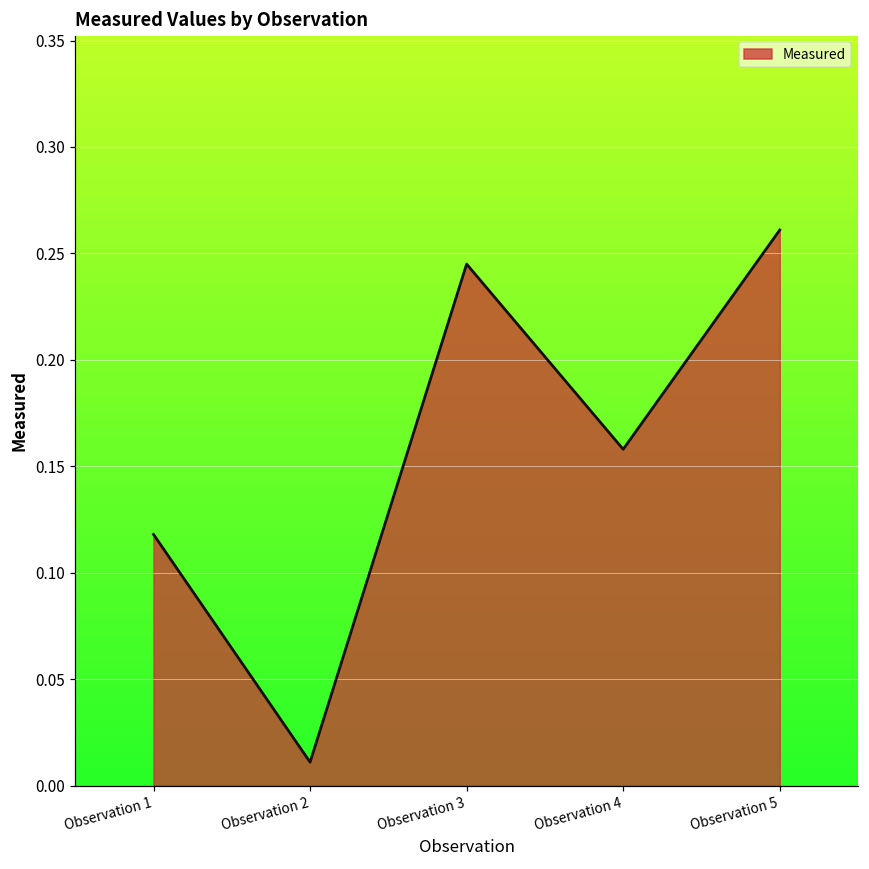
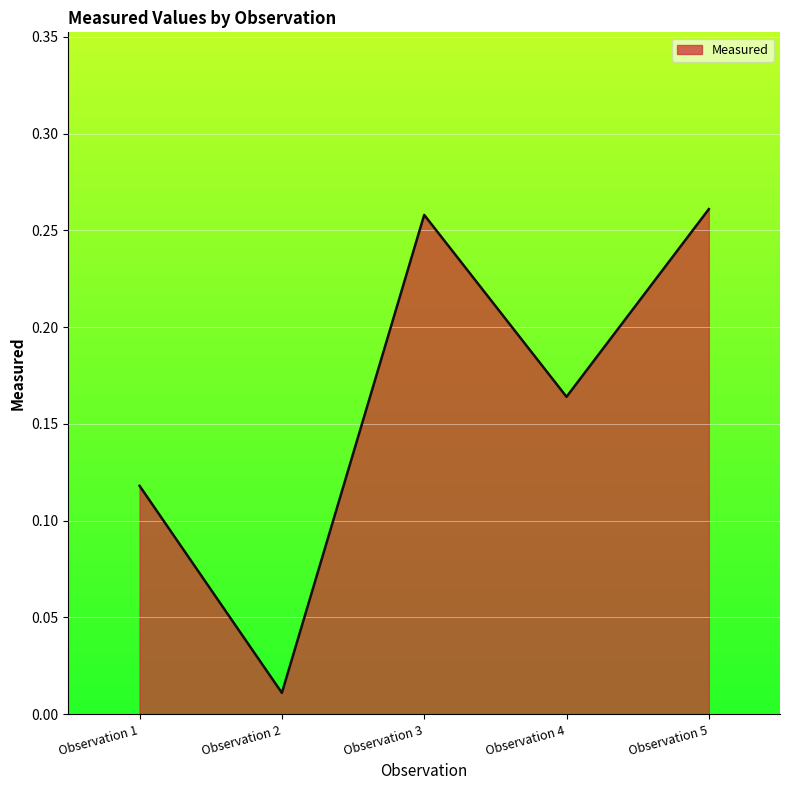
  {
    "Observation 1": 0.118,
    "Observation 2": 0.011,
-   "Observation 3": 0.245,
-   "Observation 4": 0.158,
+   "Observation 3": 0.258,
+   "Observation 4": 0.164,
    "Observation 5": 0.261
  }
